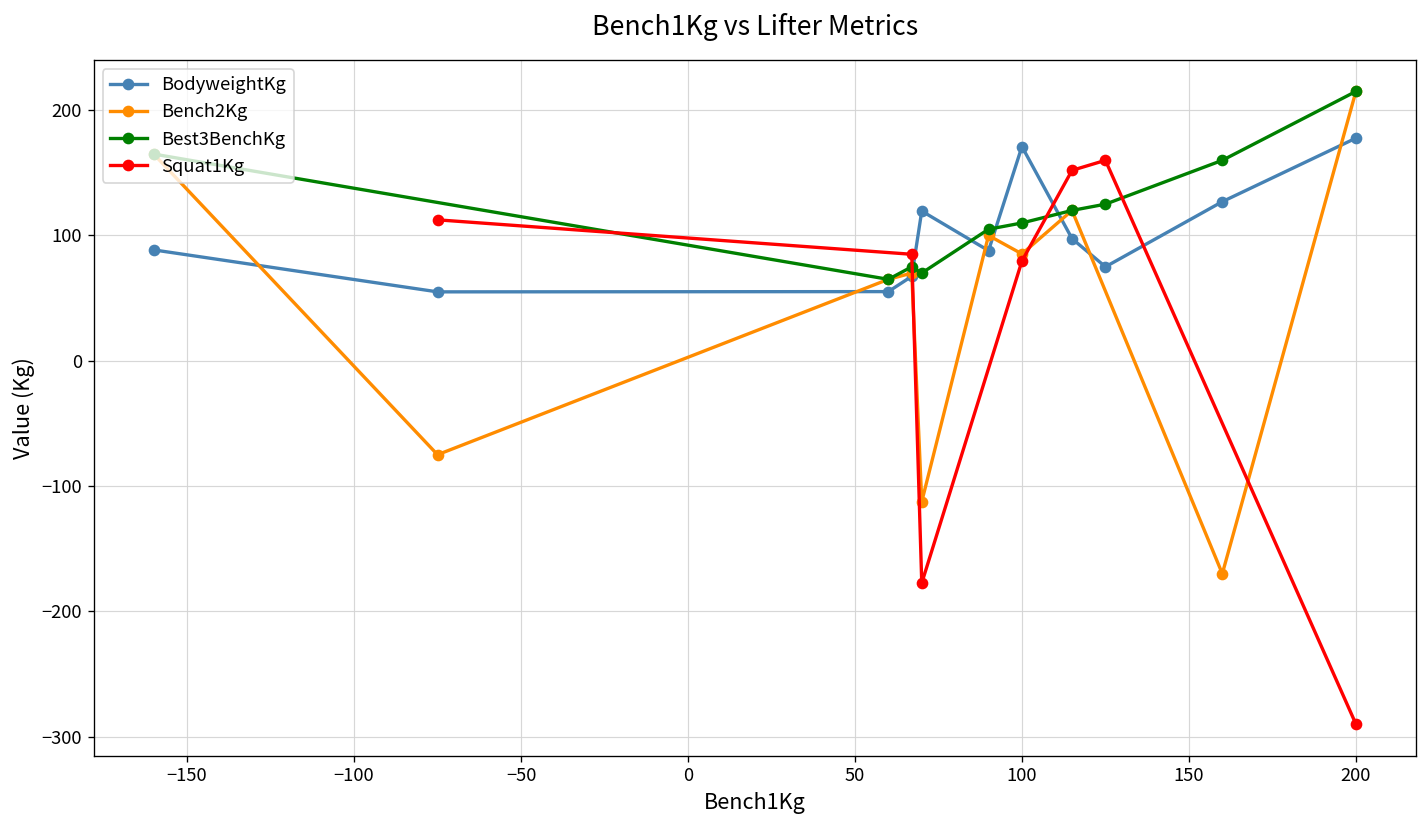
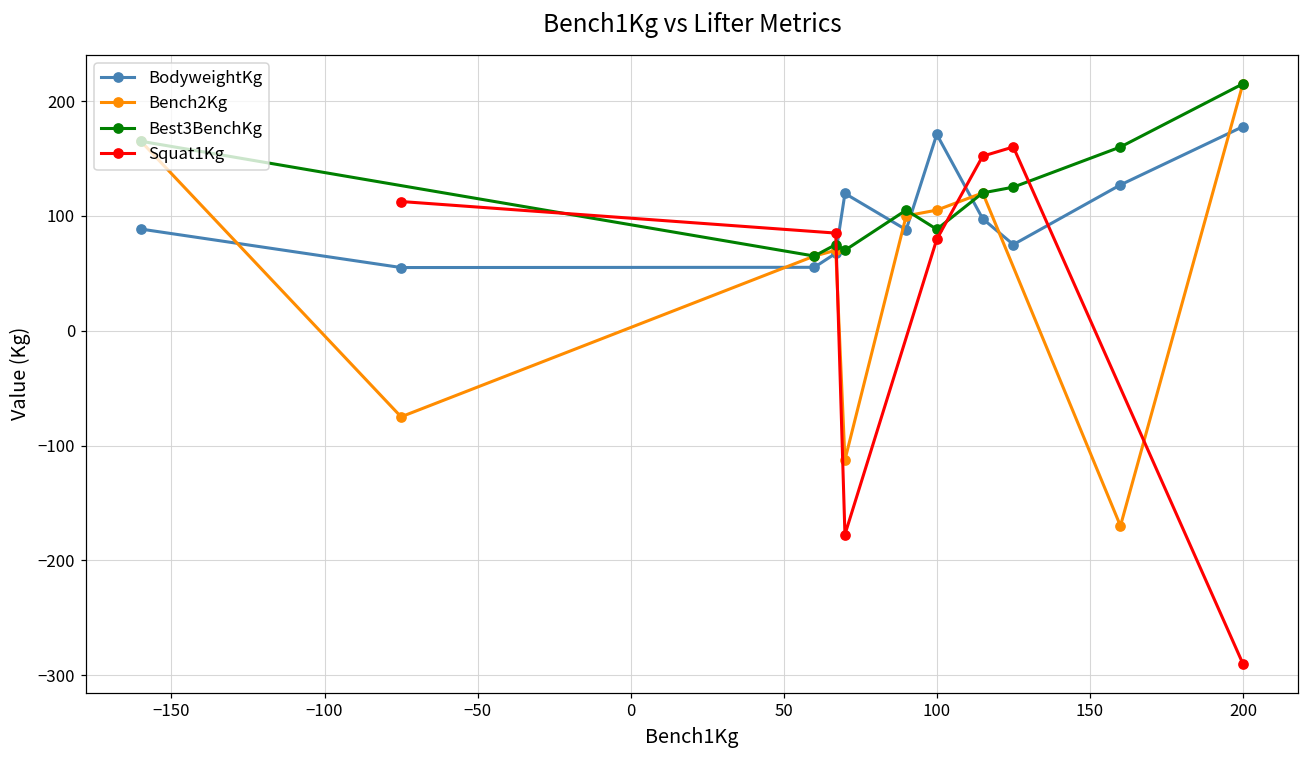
  {
    "BodyweightKg": {
      "100": 171,
      "200": 178
    },
    "Bench2Kg": {
-     "100": 85
+     "100": 105
    },
    "Best3BenchKg": {
-     "100": 110
+     "100": 88
    },
    "Squat1Kg": {
      "100": 80,
      "200": -290
    }
  }
